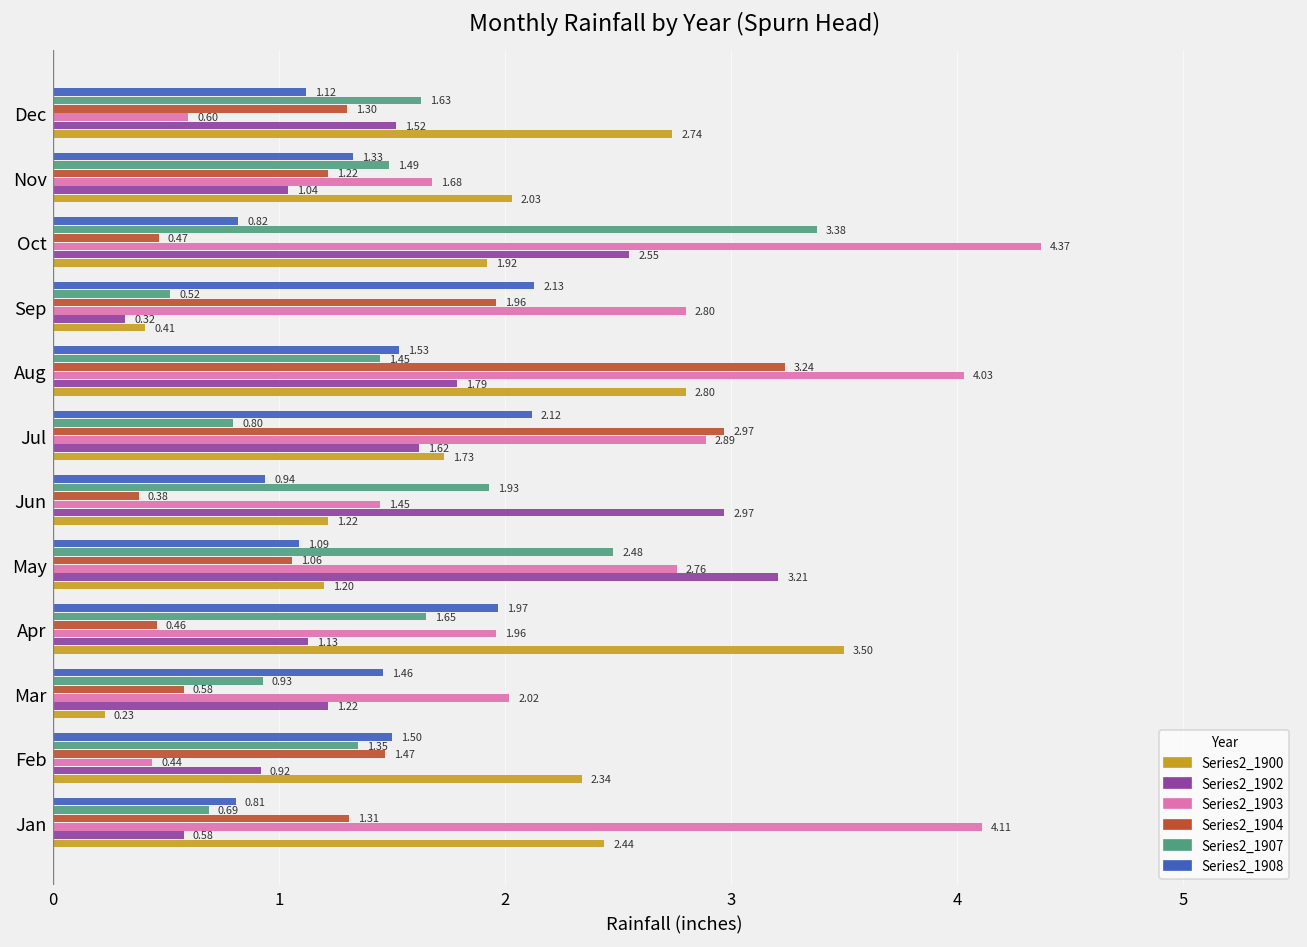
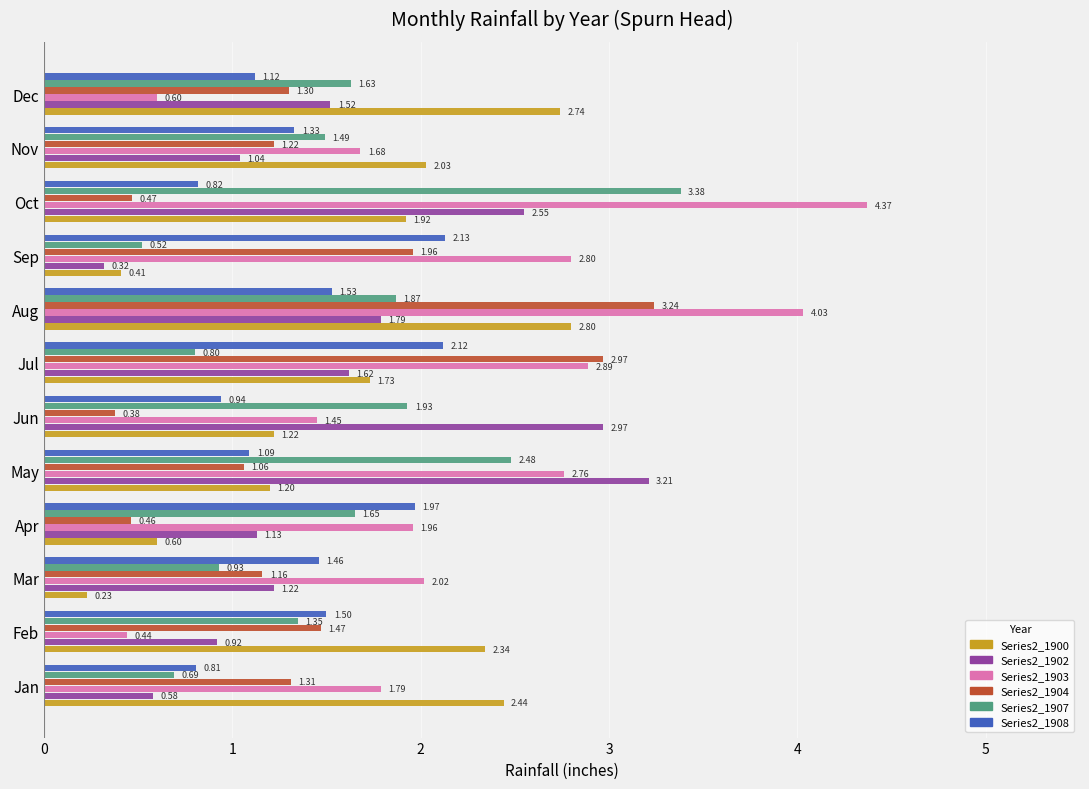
  {
    "Series2_1900": {
      "Dec": 2.74,
      "Nov": 2.03,
      "Oct": 1.92,
      "Sep": 0.41,
      "Aug": 2.80,
      "Jul": 1.73,
      "Jun": 1.22,
      "May": 1.20,
-     "Apr": 3.50,
+     "Apr": 0.60,
      "Mar": 0.23,
      "Feb": 2.34,
      "Jan": 2.44
    },
    "Series2_1902": {
      "Dec": 1.52,
      "Nov": 1.04,
      "Oct": 2.55,
      "Sep": 0.32,
      "Aug": 1.79,
      "Jul": 1.62,
      "Jun": 2.97,
      "May": 3.21,
      "Apr": 1.13,
      "Mar": 1.22,
      "Feb": 0.92,
      "Jan": 0.58
    },
    "Series2_1903": {
      "Dec": 0.60,
      "Nov": 1.68,
      "Oct": 4.37,
      "Sep": 2.80,
      "Aug": 4.03,
      "Jul": 2.89,
      "Jun": 1.45,
      "May": 2.76,
      "Apr": 1.96,
      "Mar": 2.02,
      "Feb": 0.44,
-     "Jan": 4.11
+     "Jan": 1.79
    },
    "Series2_1904": {
      "Dec": 1.30,
      "Nov": 1.22,
      "Oct": 0.47,
      "Sep": 1.96,
      "Aug": 3.24,
      "Jul": 2.97,
      "Jun": 0.38,
      "May": 1.06,
      "Apr": 0.46,
-     "Mar": 0.58,
+     "Mar": 1.16,
      "Feb": 1.47,
      "Jan": 1.31
    },
    "Series2_1907": {
      "Dec": 1.63,
      "Nov": 1.49,
      "Oct": 3.38,
      "Sep": 0.52,
-     "Aug": 1.45,
+     "Aug": 1.87,
      "Jul": 0.80,
      "Jun": 1.93,
      "May": 2.48,
      "Apr": 1.65,
      "Mar": 0.93,
      "Feb": 1.35,
      "Jan": 0.69
    },
    "Series2_1908": {
      "Dec": 1.12,
      "Nov": 1.33,
      "Oct": 0.82,
      "Sep": 2.13,
      "Aug": 1.53,
      "Jul": 2.12,
      "Jun": 0.94,
      "May": 1.09,
      "Apr": 1.97,
      "Mar": 1.46,
      "Feb": 1.50,
      "Jan": 0.81
    }
  }
